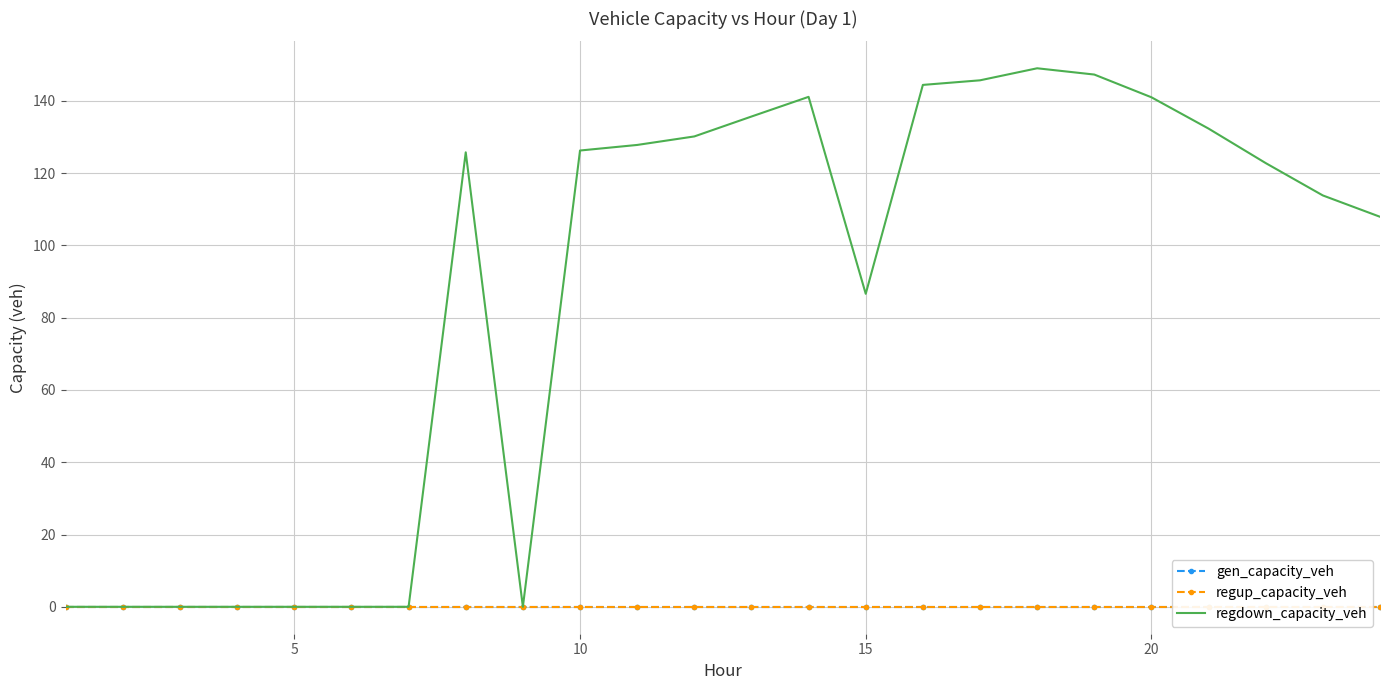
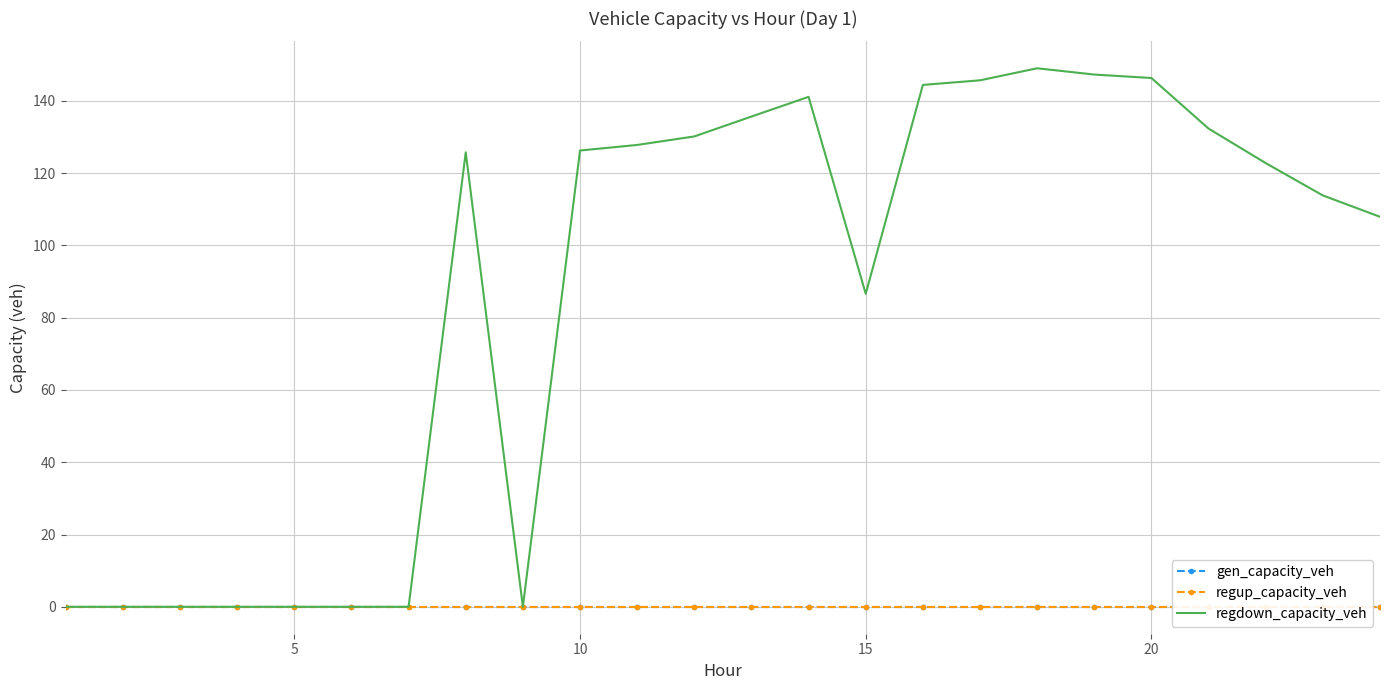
  {
    "regup_capacity_veh": {
      "10": 0,
      "15": 0,
      "20": 0
    },
    "regdown_capacity_veh": {
      "10": 126,
      "15": 87,
-     "20": 141
+     "20": 146
    }
  }
